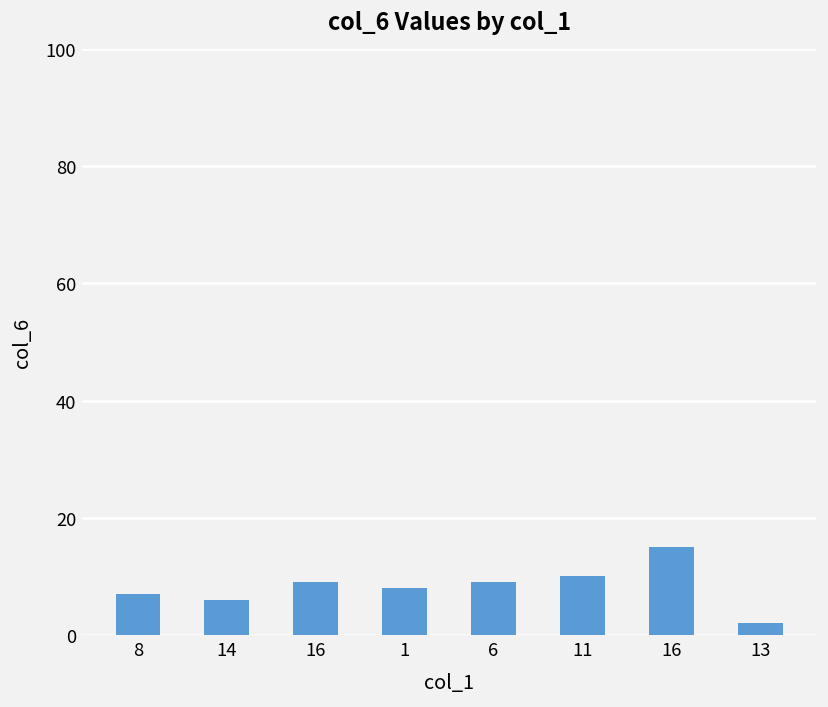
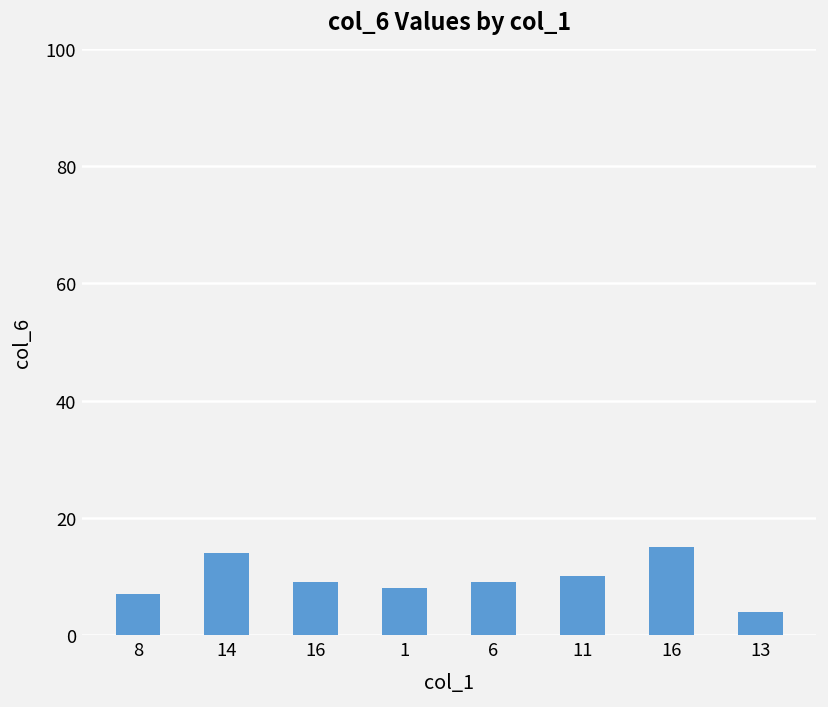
  {
    "8": 7,
-   "14": 6,
+   "14": 14,
    "1": 8,
    "6": 9,
    "11": 10,
-   "13": 2
+   "13": 4
  }
